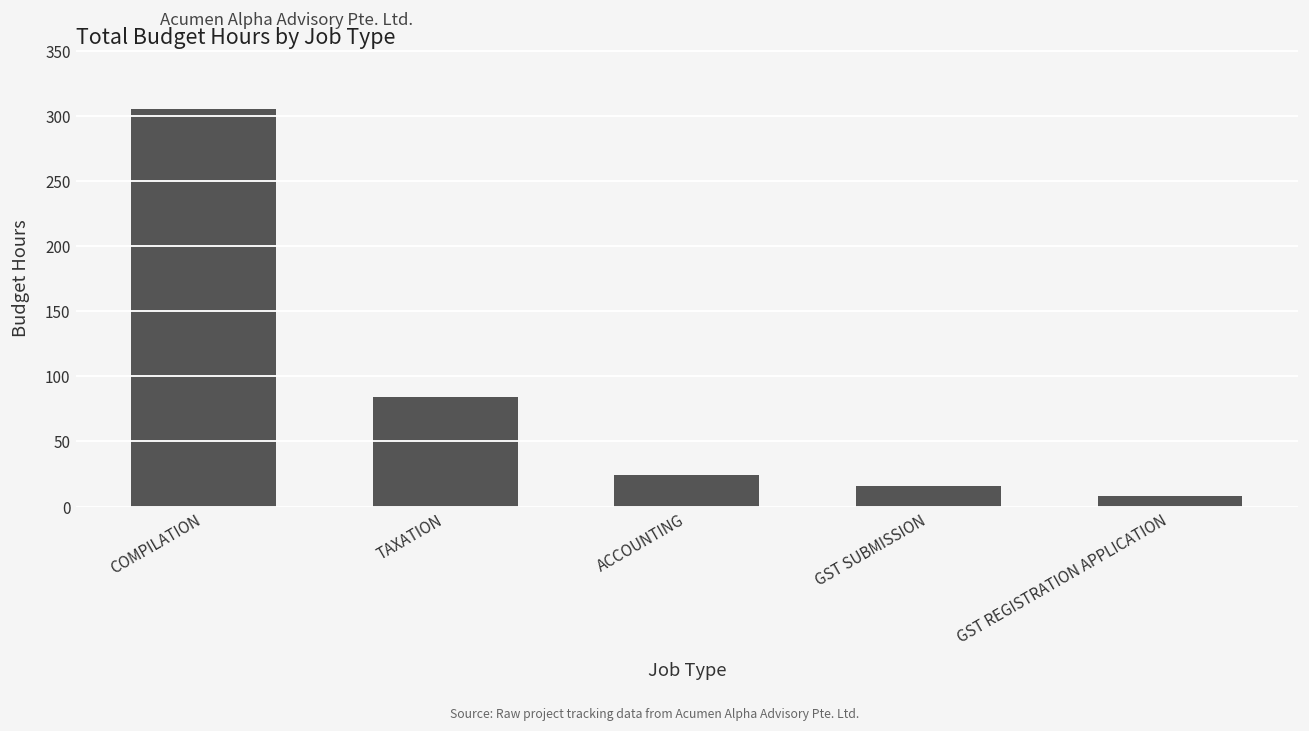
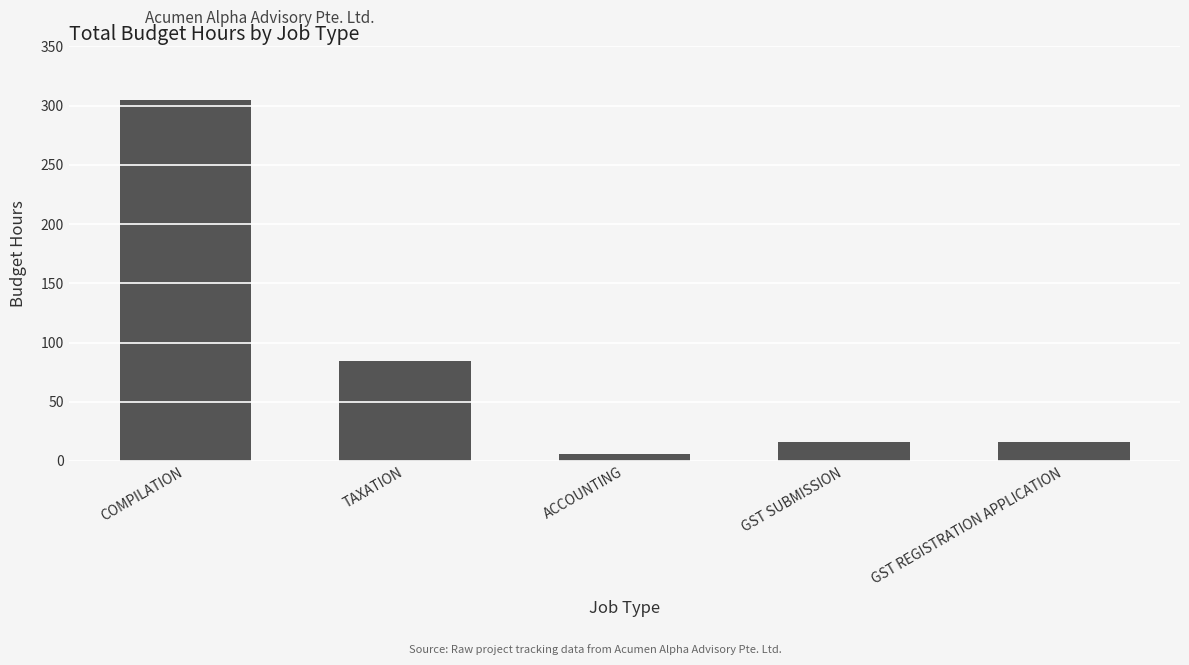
  {
    "COMPILATION": 305,
    "TAXATION": 84,
-   "ACCOUNTING": 24,
+   "ACCOUNTING": 6,
    "GST SUBMISSION": 16,
-   "GST REGISTRATION APPLICATION": 8
+   "GST REGISTRATION APPLICATION": 16
  }
